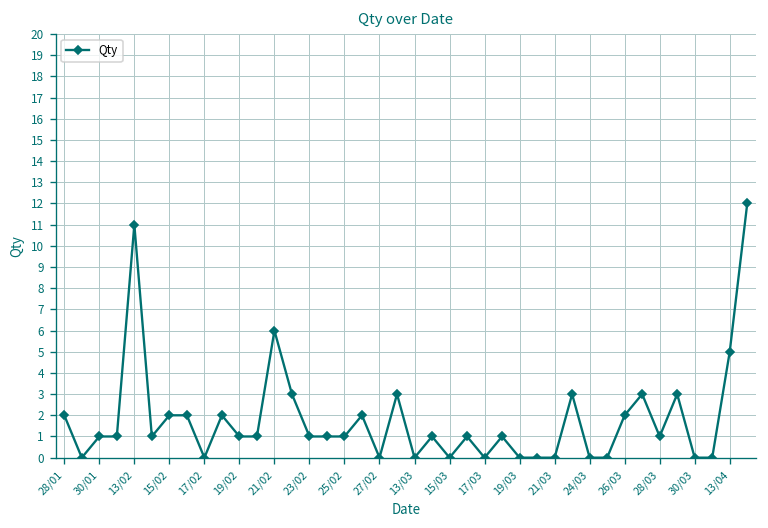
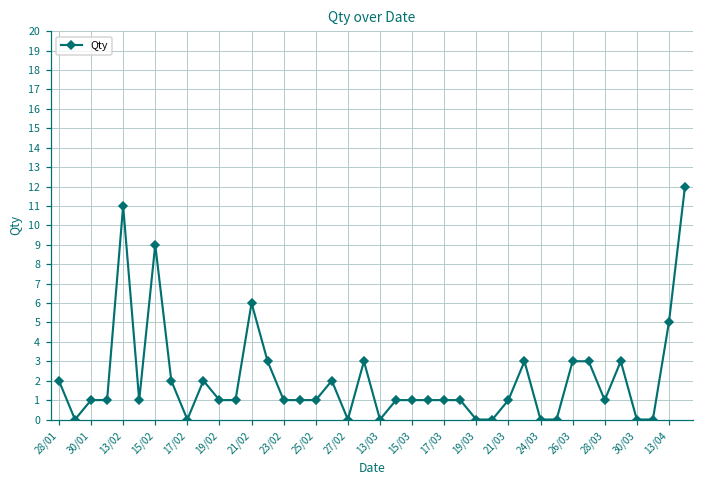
  {
    "28/01": 2,
    "30/01": 1,
    "13/02": 11,
-   "15/02": 2,
+   "15/02": 9,
    "17/02": 0,
    "19/02": 1,
    "21/02": 6,
    "23/02": 1,
    "25/02": 1,
    "27/02": 0,
    "13/03": 0,
-   "15/03": 0,
-   "17/03": 0,
+   "15/03": 1,
+   "17/03": 1,
    "19/03": 0,
-   "21/03": 0,
+   "21/03": 1,
    "24/03": 0,
-   "26/03": 2,
+   "26/03": 3,
    "28/03": 1,
    "30/03": 0,
    "13/04": 5
  }
